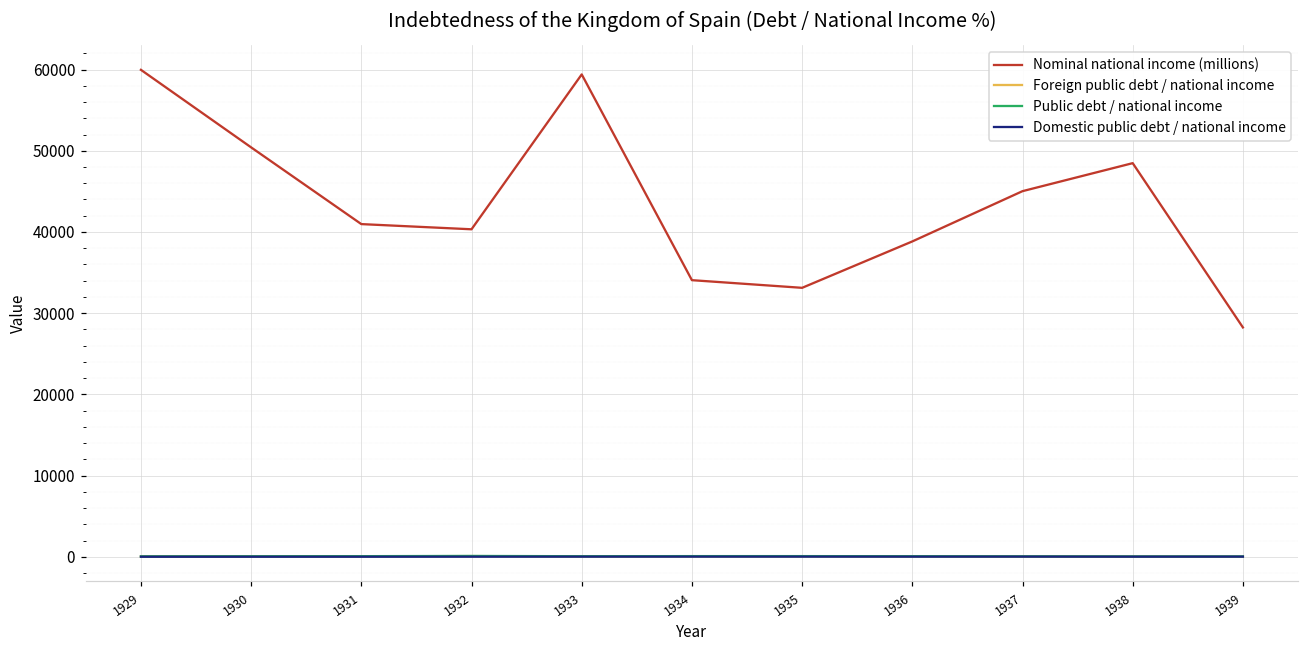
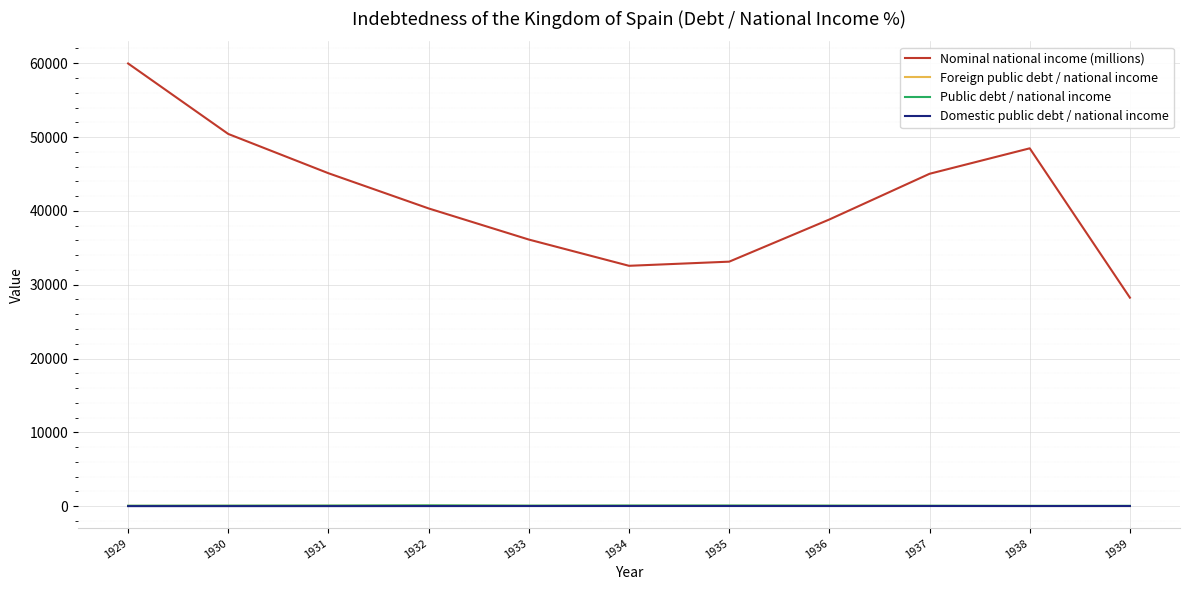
  {
    "Nominal national income (millions)": {
      "1929": 60000,
      "1930": 50000,
-     "1931": 41000,
+     "1931": 45000,
      "1932": 40000,
-     "1933": 59000,
-     "1934": 34000,
+     "1933": 36000,
+     "1934": 33000,
      "1935": 33000,
      "1936": 39000,
      "1937": 45000,
      "1938": 48000,
      "1939": 28000
    }
  }
